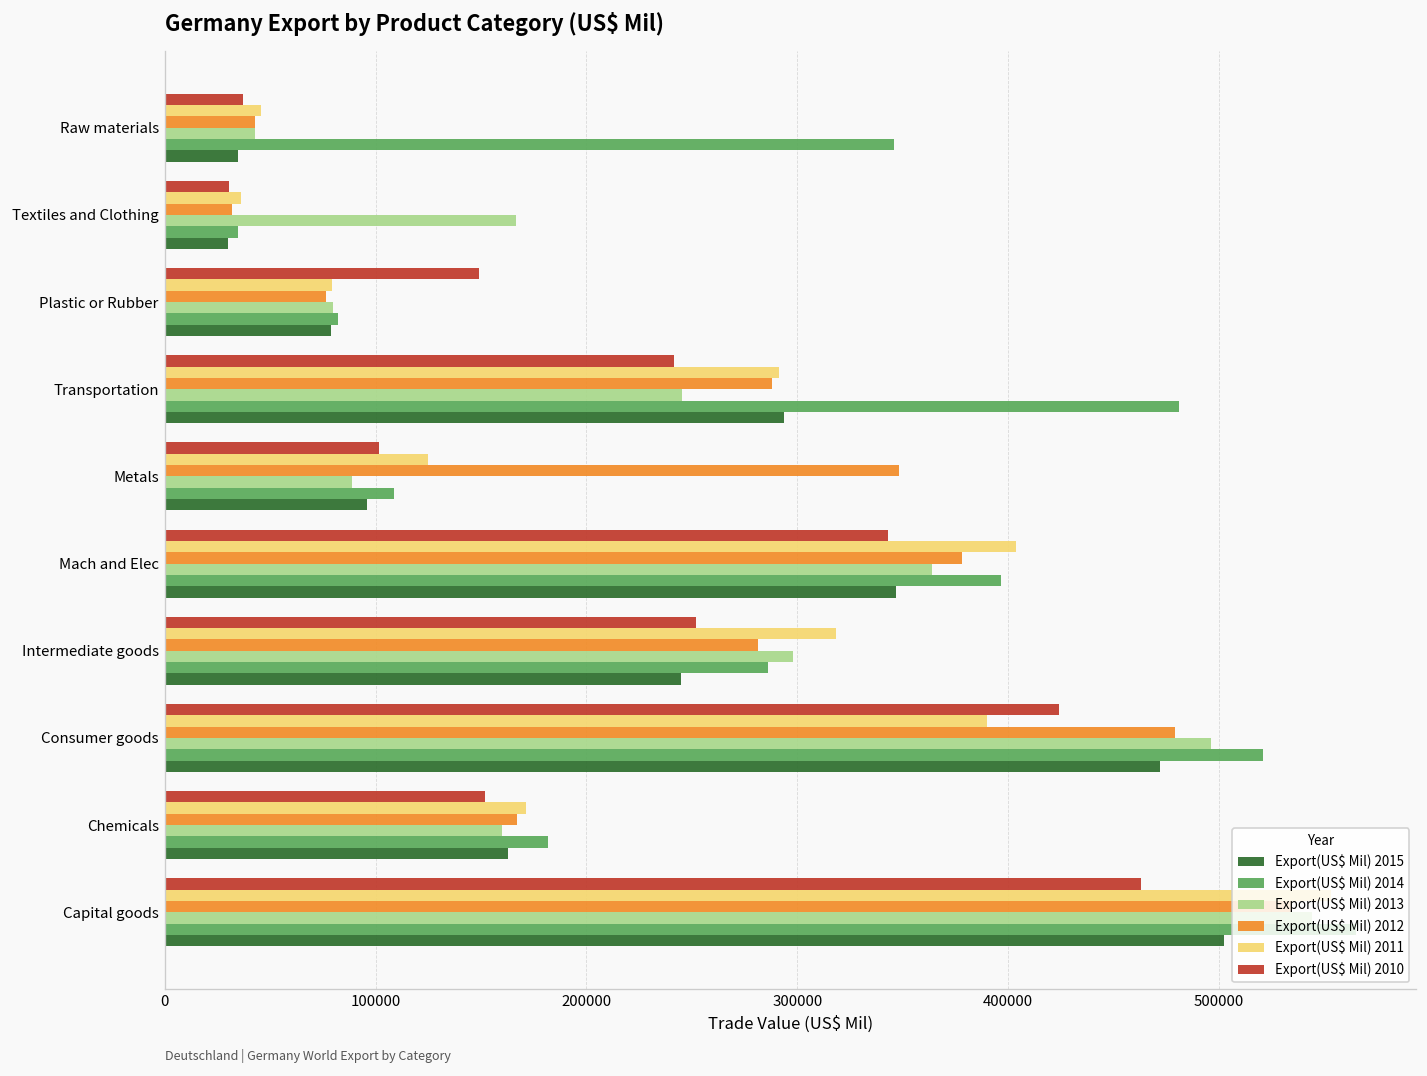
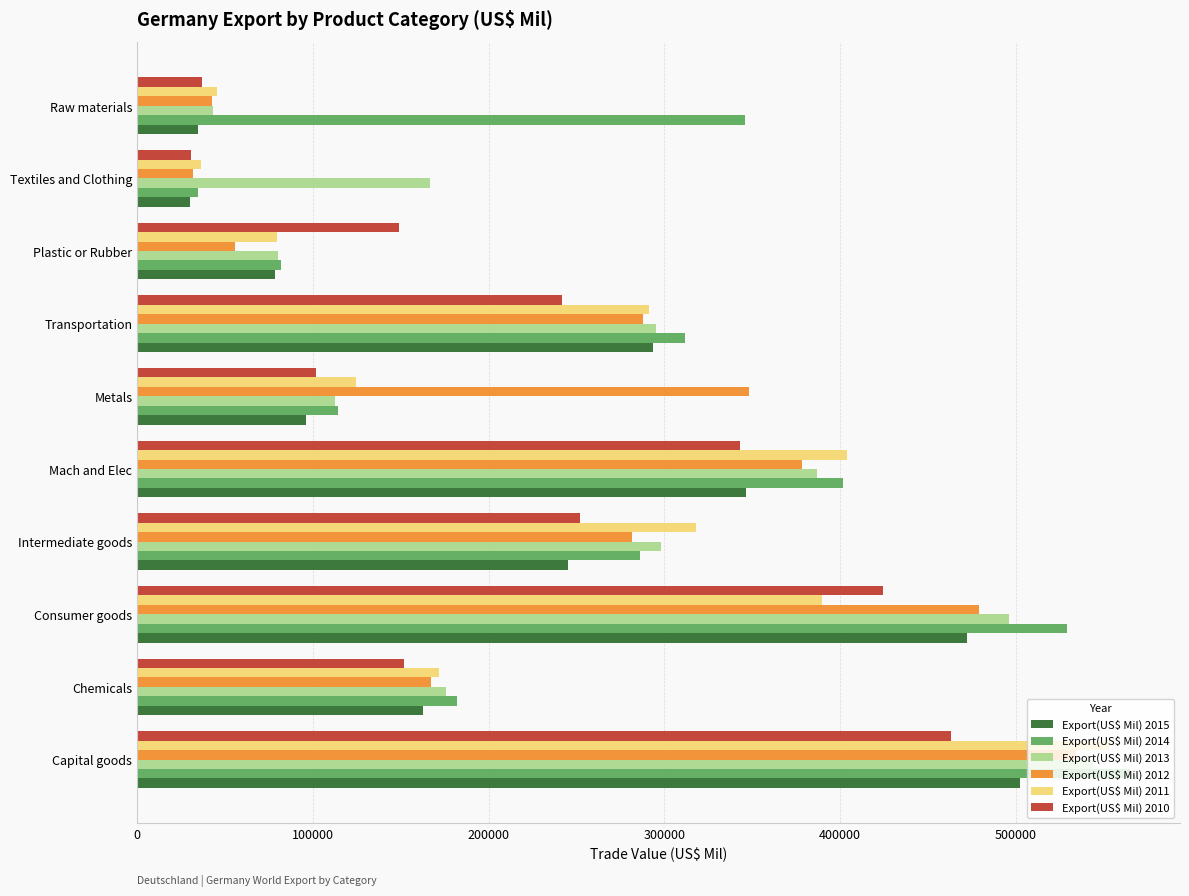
  {
    "Export(US$ Mil) 2015": {
      "Raw materials": 35000,
      "Textiles and Clothing": 30000,
      "Plastic or Rubber": 79000,
      "Transportation": 294000,
      "Metals": 96000,
      "Mach and Elec": 347000,
      "Intermediate goods": 245000,
      "Consumer goods": 472000,
      "Chemicals": 163000,
      "Capital goods": 502000
    },
    "Export(US$ Mil) 2014": {
      "Raw materials": 346000,
      "Textiles and Clothing": 35000,
      "Plastic or Rubber": 82000,
-     "Transportation": 481000,
-     "Metals": 109000,
-     "Mach and Elec": 397000,
+     "Transportation": 312000,
+     "Metals": 114000,
+     "Mach and Elec": 402000,
      "Intermediate goods": 286000,
-     "Consumer goods": 521000,
+     "Consumer goods": 529000,
      "Chemicals": 182000
    },
    "Export(US$ Mil) 2013": {
      "Raw materials": 43000,
      "Textiles and Clothing": 167000,
      "Plastic or Rubber": 80000,
-     "Transportation": 245000,
-     "Metals": 89000,
-     "Mach and Elec": 364000,
+     "Transportation": 295000,
+     "Metals": 112000,
+     "Mach and Elec": 387000,
      "Intermediate goods": 298000,
      "Consumer goods": 496000,
-     "Chemicals": 160000
+     "Chemicals": 175000
    },
    "Export(US$ Mil) 2012": {
      "Raw materials": 43000,
      "Textiles and Clothing": 32000,
-     "Plastic or Rubber": 77000,
+     "Plastic or Rubber": 56000,
      "Transportation": 288000,
      "Metals": 348000,
      "Mach and Elec": 378000,
      "Intermediate goods": 281000,
      "Consumer goods": 479000,
      "Chemicals": 167000
    },
    "Export(US$ Mil) 2011": {
      "Raw materials": 46000,
      "Textiles and Clothing": 36000,
      "Plastic or Rubber": 79000,
      "Transportation": 291000,
      "Metals": 125000,
      "Mach and Elec": 404000,
      "Intermediate goods": 318000,
      "Consumer goods": 390000,
      "Chemicals": 172000
    },
    "Export(US$ Mil) 2010": {
      "Raw materials": 37000,
      "Textiles and Clothing": 30000,
      "Plastic or Rubber": 149000,
      "Transportation": 242000,
      "Metals": 102000,
      "Mach and Elec": 343000,
      "Intermediate goods": 252000,
      "Consumer goods": 424000,
      "Chemicals": 152000,
      "Capital goods": 463000
    }
  }
